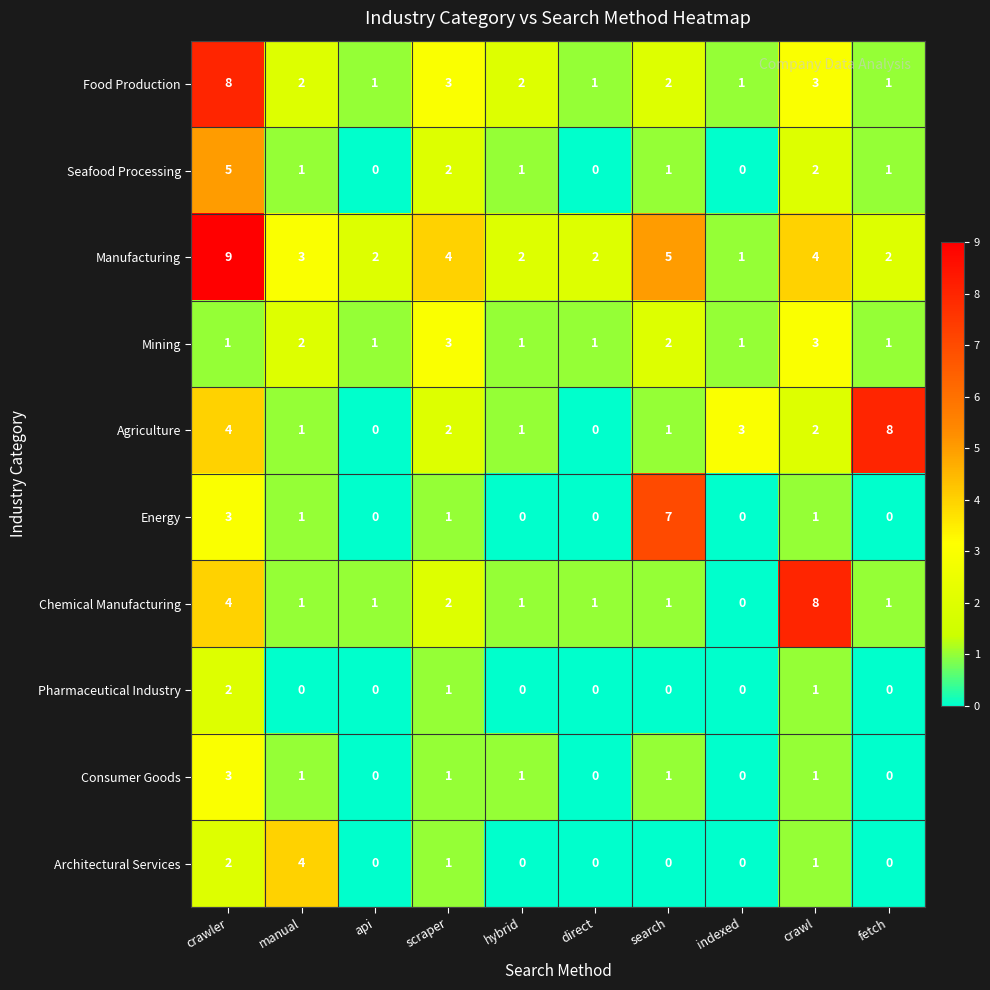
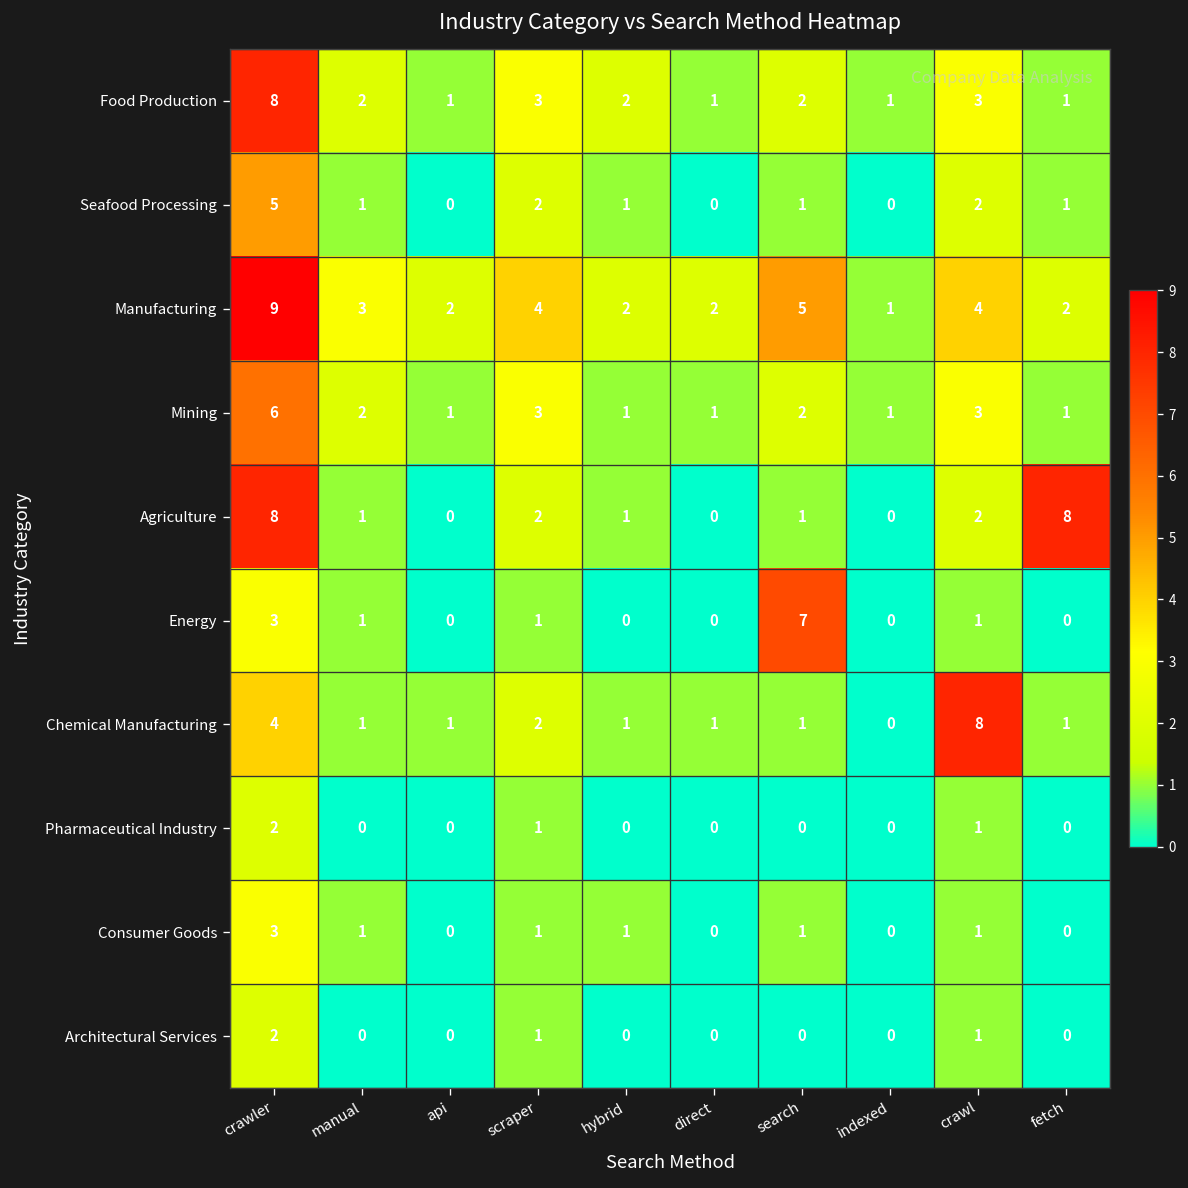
  {
    "Food Production": {
      "crawler": 8,
      "manual": 2,
      "api": 1,
      "scraper": 3,
      "hybrid": 2,
      "direct": 1,
      "search": 2,
      "indexed": 1,
      "fetch": 1
    },
    "Seafood Processing": {
      "crawler": 5,
      "manual": 1,
      "api": 0,
      "scraper": 2,
      "hybrid": 1,
      "direct": 0,
      "search": 1,
      "indexed": 0,
      "crawl": 2,
      "fetch": 1
    },
    "Manufacturing": {
      "crawler": 9,
      "manual": 3,
      "api": 2,
      "scraper": 4,
      "hybrid": 2,
      "direct": 2,
      "search": 5,
      "indexed": 1,
      "crawl": 4,
      "fetch": 2
    },
    "Mining": {
-     "crawler": 1,
+     "crawler": 6,
      "manual": 2,
      "api": 1,
      "scraper": 3,
      "hybrid": 1,
      "direct": 1,
      "search": 2,
      "indexed": 1,
      "crawl": 3,
      "fetch": 1
    },
    "Agriculture": {
-     "crawler": 4,
+     "crawler": 8,
      "manual": 1,
      "api": 0,
      "scraper": 2,
      "hybrid": 1,
      "direct": 0,
      "search": 1,
-     "indexed": 3,
+     "indexed": 0,
      "crawl": 2,
      "fetch": 8
    },
    "Energy": {
      "crawler": 3,
      "manual": 1,
      "api": 0,
      "scraper": 1,
      "hybrid": 0,
      "direct": 0,
      "search": 7,
      "indexed": 0,
      "crawl": 1,
      "fetch": 0
    },
    "Chemical Manufacturing": {
      "crawler": 4,
      "manual": 1,
      "api": 1,
      "scraper": 2,
      "hybrid": 1,
      "direct": 1,
      "search": 1,
      "indexed": 0,
      "crawl": 8,
      "fetch": 1
    },
    "Pharmaceutical Industry": {
      "crawler": 2,
      "manual": 0,
      "api": 0,
      "scraper": 1,
      "hybrid": 0,
      "direct": 0,
      "search": 0,
      "indexed": 0,
      "crawl": 1,
      "fetch": 0
    },
    "Consumer Goods": {
      "crawler": 3,
      "manual": 1,
      "api": 0,
      "scraper": 1,
      "hybrid": 1,
      "direct": 0,
      "search": 1,
      "indexed": 0,
      "crawl": 1,
      "fetch": 0
    },
    "Architectural Services": {
      "crawler": 2,
-     "manual": 4,
+     "manual": 0,
      "api": 0,
      "scraper": 1,
      "hybrid": 0,
      "direct": 0,
      "search": 0,
      "indexed": 0,
      "crawl": 1,
      "fetch": 0
    }
  }
